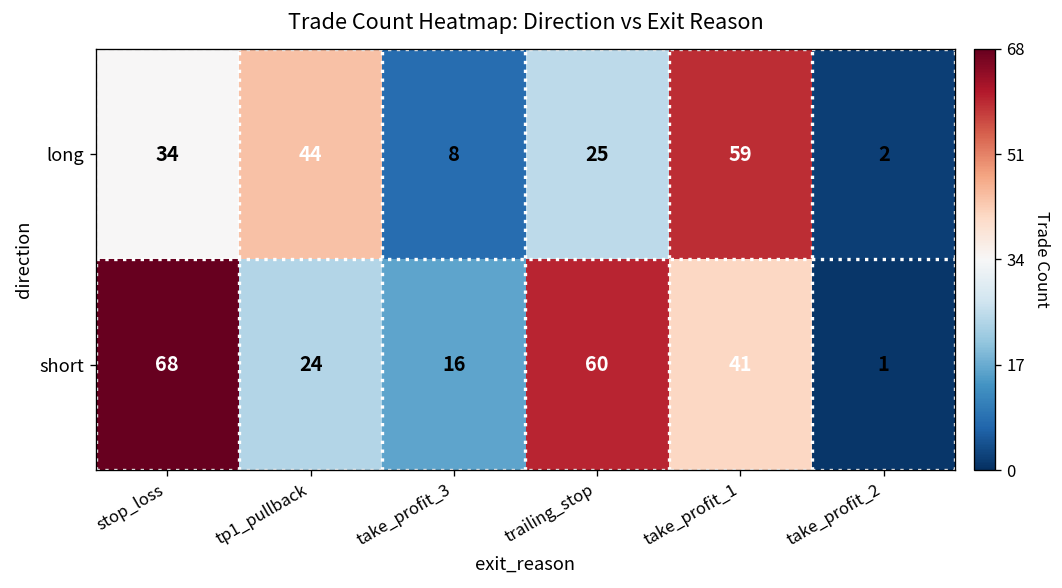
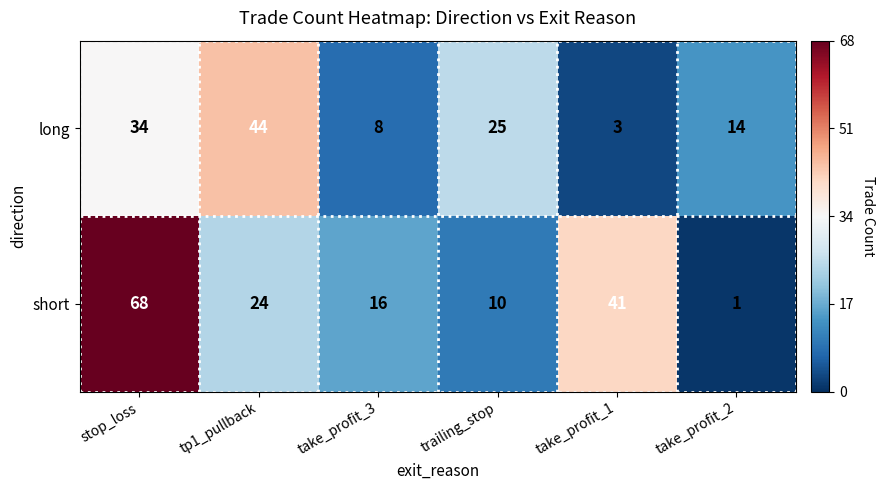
  {
    "long": {
      "stop_loss": 34,
      "tp1_pullback": 44,
      "take_profit_3": 8,
      "trailing_stop": 25,
-     "take_profit_1": 59,
-     "take_profit_2": 2
+     "take_profit_1": 3,
+     "take_profit_2": 14
    },
    "short": {
      "stop_loss": 68,
      "tp1_pullback": 24,
      "take_profit_3": 16,
-     "trailing_stop": 60,
+     "trailing_stop": 10,
      "take_profit_1": 41,
      "take_profit_2": 1
    }
  }
